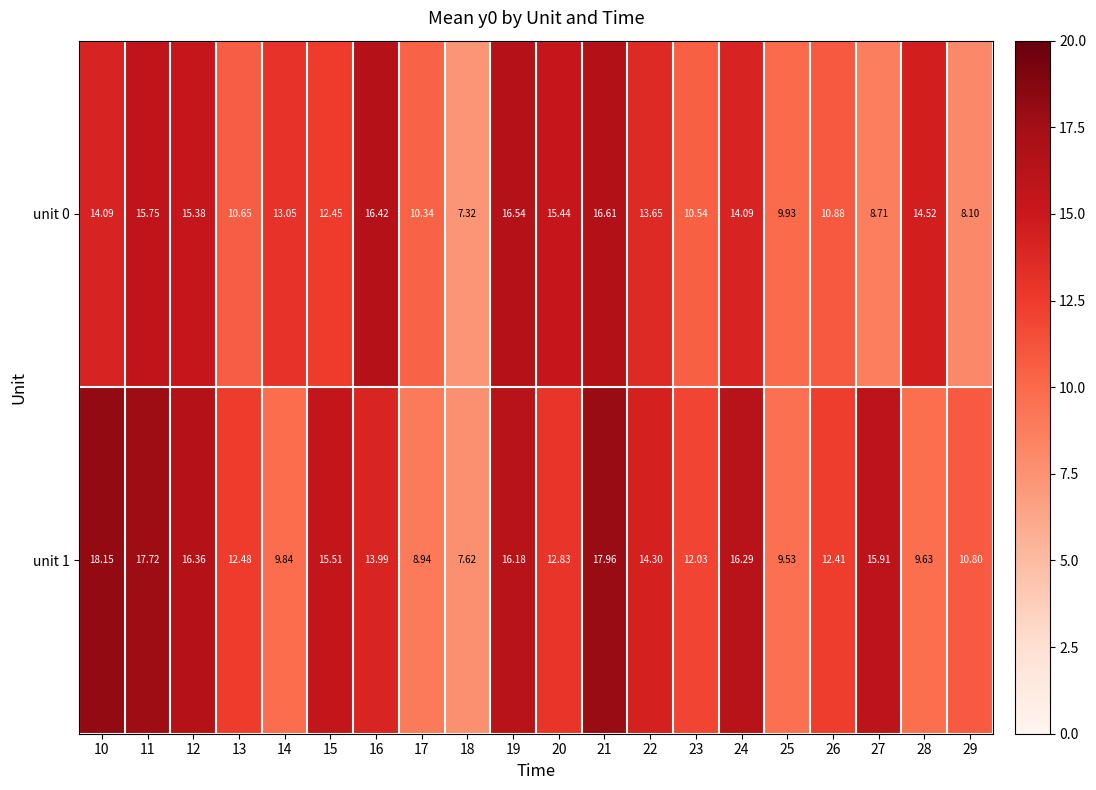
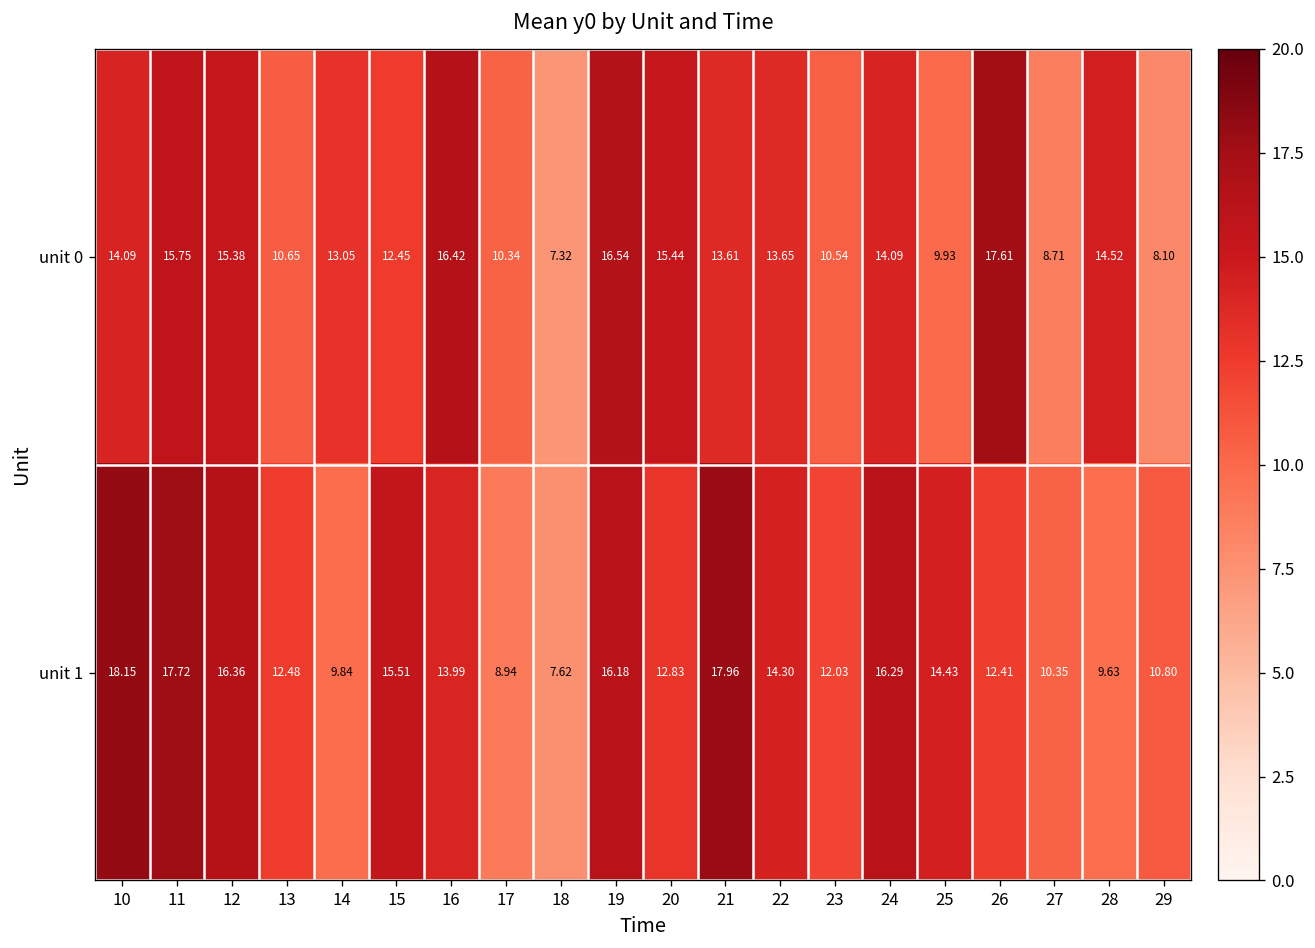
  {
    "unit 0": {
      "10": 14.09,
      "11": 15.75,
      "12": 15.38,
      "13": 10.65,
      "14": 13.05,
      "15": 12.45,
      "16": 16.42,
      "17": 10.34,
      "18": 7.32,
      "19": 16.54,
      "20": 15.44,
-     "21": 16.61,
+     "21": 13.61,
      "22": 13.65,
      "23": 10.54,
      "24": 14.09,
      "25": 9.93,
-     "26": 10.88,
+     "26": 17.61,
      "27": 8.71,
      "28": 14.52,
      "29": 8.10
    },
    "unit 1": {
      "10": 18.15,
      "11": 17.72,
      "12": 16.36,
      "13": 12.48,
      "14": 9.84,
      "15": 15.51,
      "16": 13.99,
      "17": 8.94,
      "18": 7.62,
      "19": 16.18,
      "20": 12.83,
      "21": 17.96,
      "22": 14.30,
      "23": 12.03,
      "24": 16.29,
-     "25": 9.53,
+     "25": 14.43,
      "26": 12.41,
-     "27": 15.91,
+     "27": 10.35,
      "28": 9.63,
      "29": 10.80
    }
  }
